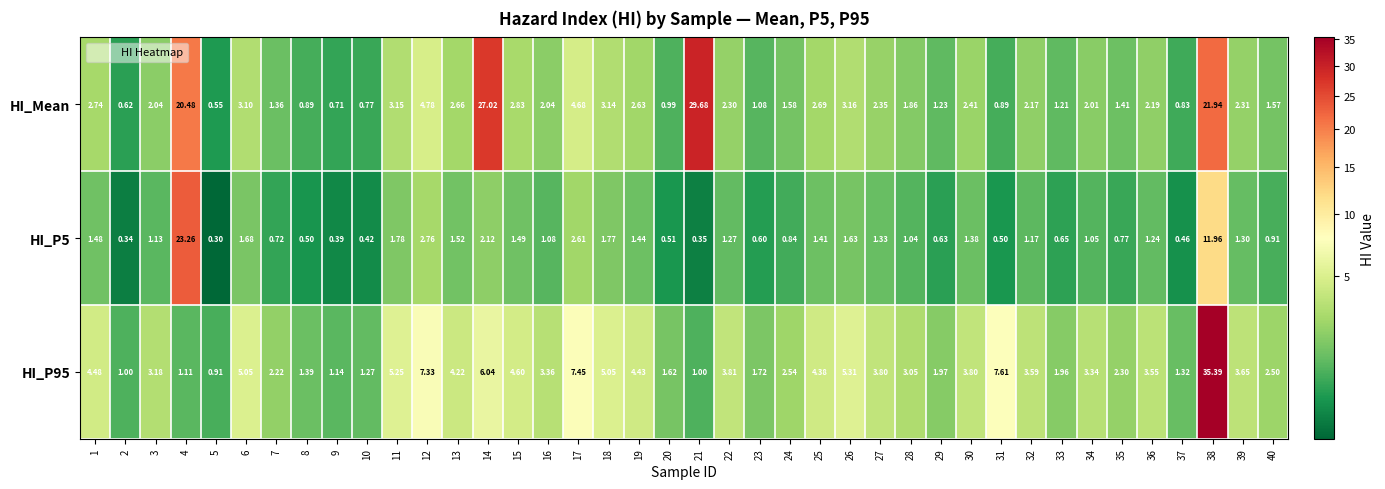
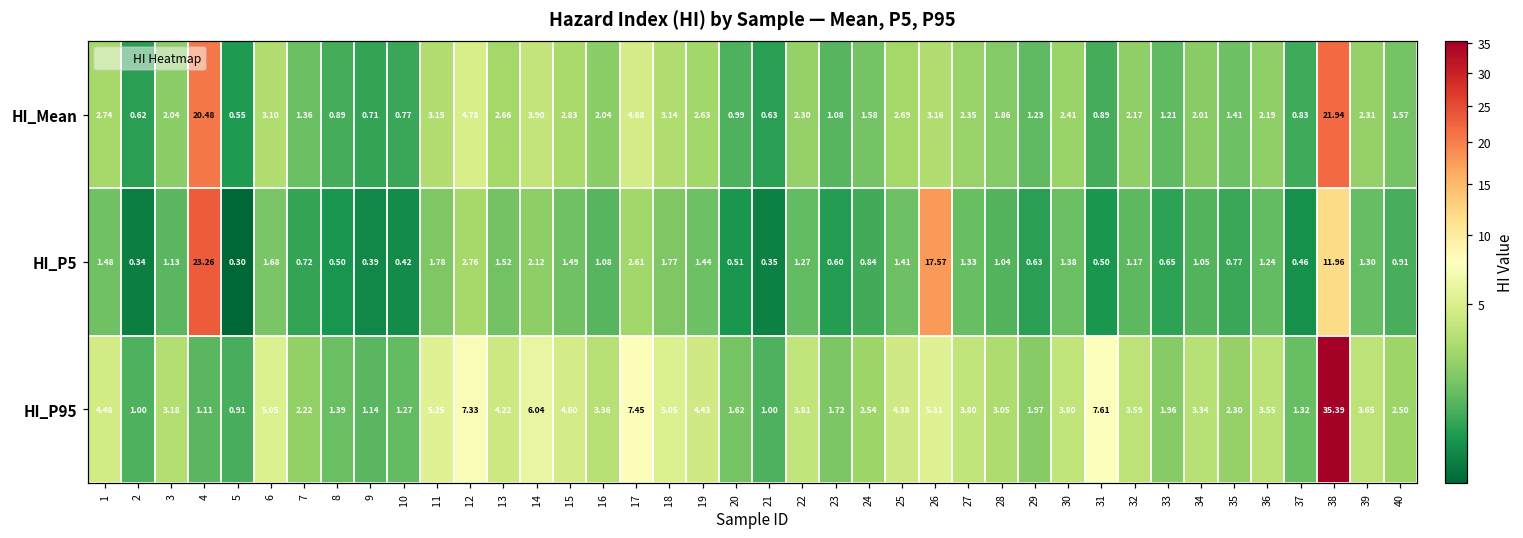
  {
    "HI_Mean": {
      "1": 2.74,
      "2": 0.62,
      "3": 2.04,
      "4": 20.48,
      "5": 0.55,
      "6": 3.10,
      "7": 1.36,
      "8": 0.89,
      "9": 0.71,
      "10": 0.77,
      "11": 3.15,
      "12": 4.78,
      "13": 2.66,
-     "14": 27.02,
+     "14": 3.90,
      "15": 2.83,
      "16": 2.04,
      "17": 4.68,
      "18": 3.14,
      "19": 2.63,
      "20": 0.99,
-     "21": 29.68,
+     "21": 0.63,
      "22": 2.30,
      "23": 1.08,
      "24": 1.58,
      "25": 2.69,
      "26": 3.16,
      "27": 2.35,
      "28": 1.86,
      "29": 1.23,
      "30": 2.41,
      "31": 0.89,
      "32": 2.17,
      "33": 1.21,
      "34": 2.01,
      "35": 1.41,
      "36": 2.19,
      "37": 0.83,
      "38": 21.94,
      "39": 2.31,
      "40": 1.57
    },
    "HI_P5": {
      "1": 1.48,
      "2": 0.34,
      "3": 1.13,
      "4": 23.26,
      "5": 0.30,
      "6": 1.68,
      "7": 0.72,
      "8": 0.50,
      "9": 0.39,
      "10": 0.42,
      "11": 1.78,
      "12": 2.76,
      "13": 1.52,
      "14": 2.12,
      "15": 1.49,
      "16": 1.08,
      "17": 2.61,
      "18": 1.77,
      "19": 1.44,
      "20": 0.51,
      "21": 0.35,
      "22": 1.27,
      "23": 0.60,
      "24": 0.84,
      "25": 1.41,
-     "26": 1.63,
+     "26": 17.57,
      "27": 1.33,
      "28": 1.04,
      "29": 0.63,
      "30": 1.38,
      "31": 0.50,
      "32": 1.17,
      "33": 0.65,
      "34": 1.05,
      "35": 0.77,
      "36": 1.24,
      "37": 0.46,
      "38": 11.96,
      "39": 1.30,
      "40": 0.91
    },
    "HI_P95": {
      "1": 4.48,
      "2": 1.00,
      "3": 3.18,
      "4": 1.11,
      "5": 0.91,
      "6": 5.05,
      "7": 2.22,
      "8": 1.39,
      "9": 1.14,
      "10": 1.27,
      "11": 5.25,
      "12": 7.33,
      "13": 4.22,
      "14": 6.04,
      "15": 4.60,
      "16": 3.36,
      "17": 7.45,
      "18": 5.05,
      "19": 4.43,
      "20": 1.62,
      "21": 1.00,
      "22": 3.81,
      "23": 1.72,
      "24": 2.54,
      "25": 4.38,
      "26": 5.31,
      "27": 3.80,
      "28": 3.05,
      "29": 1.97,
      "30": 3.80,
      "31": 7.61,
      "32": 3.59,
      "33": 1.96,
      "34": 3.34,
      "35": 2.30,
      "36": 3.55,
      "37": 1.32,
      "38": 35.39,
      "39": 3.65,
      "40": 2.50
    }
  }
